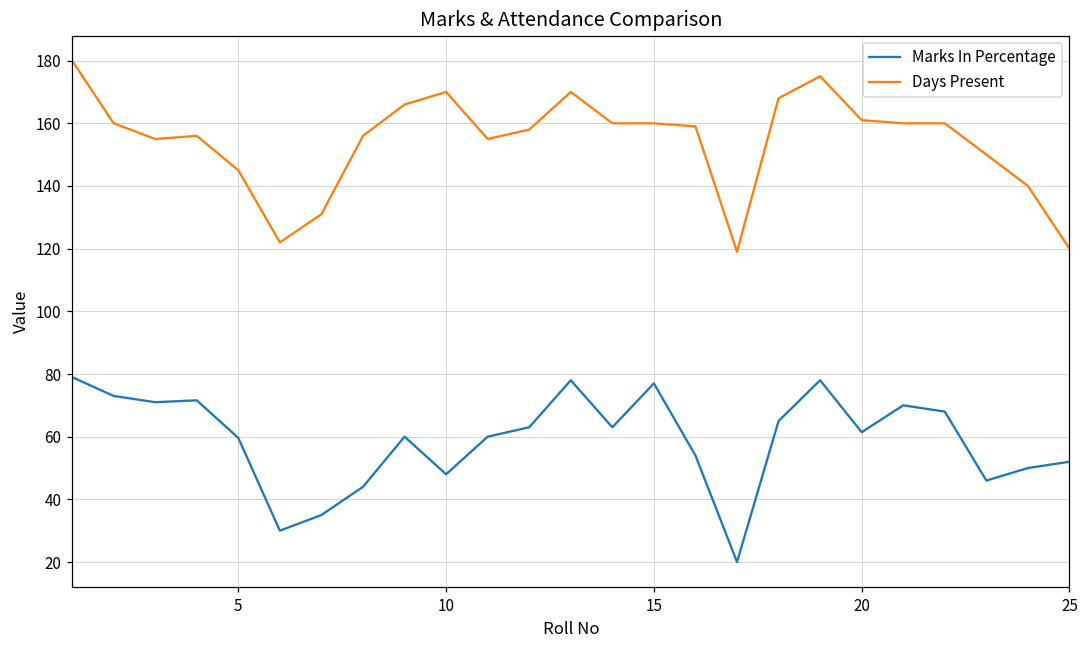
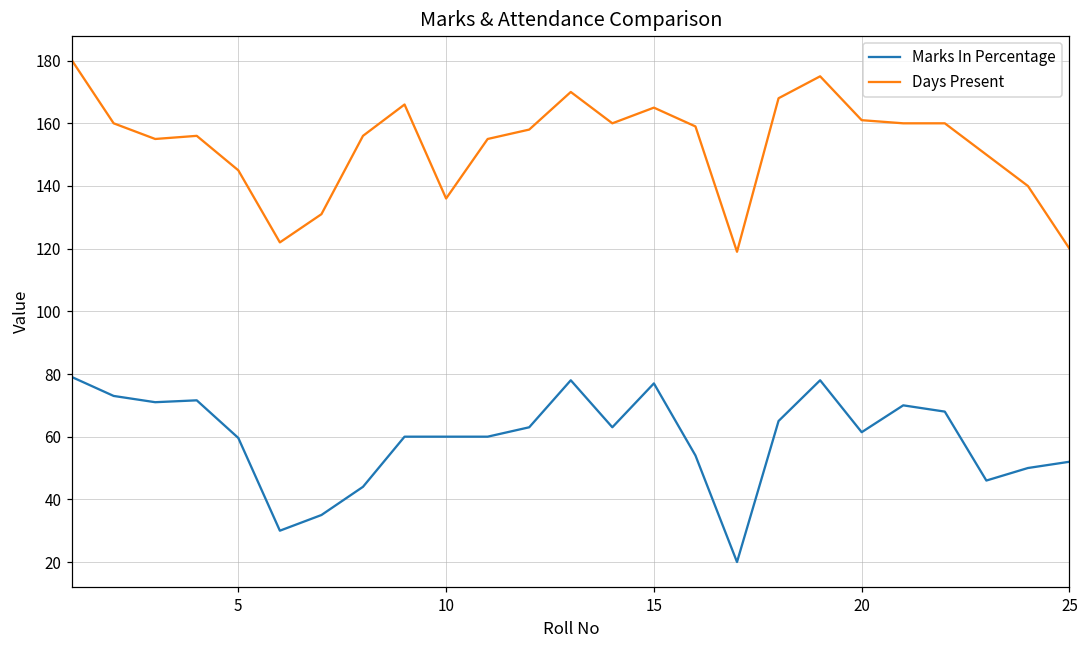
  {
    "Marks In Percentage": {
      "5": 60,
-     "10": 48,
+     "10": 60,
      "15": 77,
      "20": 61,
      "25": 52
    },
    "Days Present": {
      "5": 145,
-     "10": 170,
-     "15": 160,
+     "10": 136,
+     "15": 165,
      "20": 161,
      "25": 120
    }
  }
